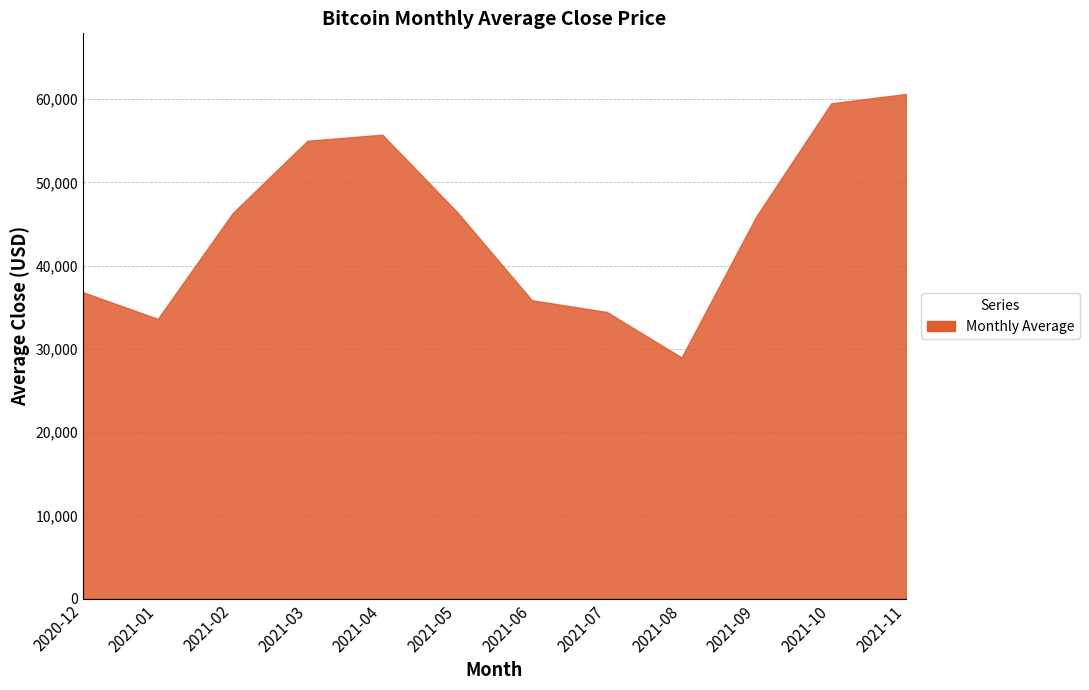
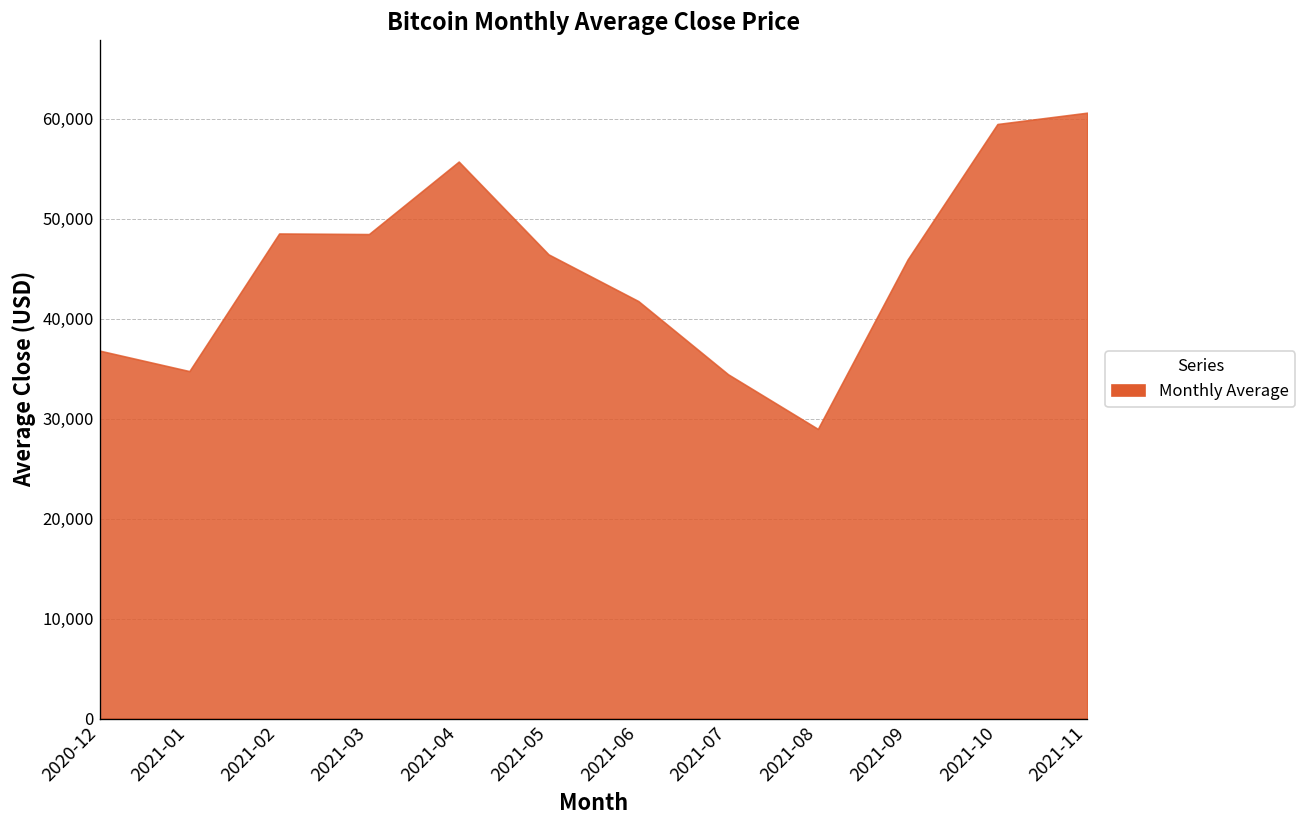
  {
    "2020-12": "37,000",
-   "2021-01": "34,000",
-   "2021-02": "46,000",
-   "2021-03": "55,000",
+   "2021-01": "35,000",
+   "2021-02": "49,000",
+   "2021-03": "48,000",
    "2021-04": "56,000",
    "2021-05": "46,000",
-   "2021-06": "36,000",
+   "2021-06": "42,000",
    "2021-07": "34,000",
    "2021-08": "29,000",
    "2021-09": "46,000",
    "2021-10": "59,000",
    "2021-11": "61,000"
  }
